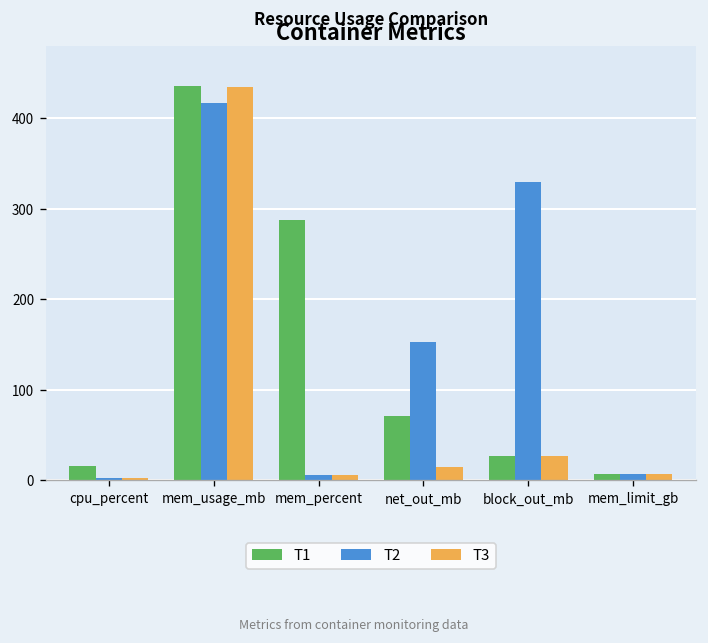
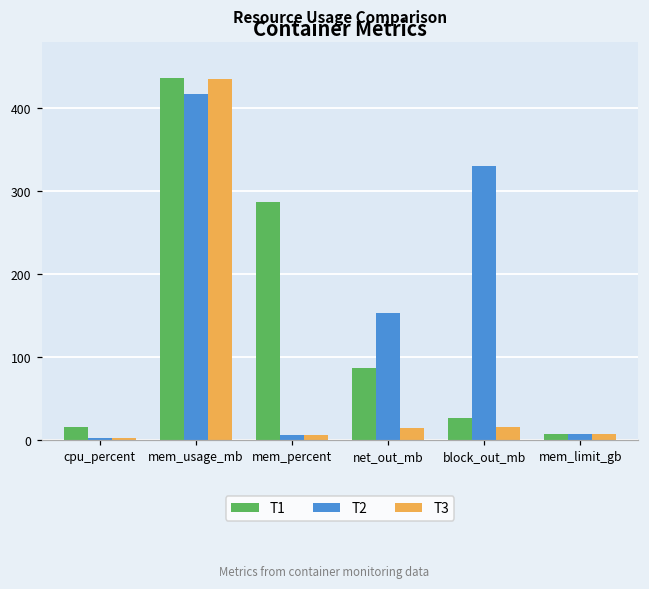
  {
    "T1": {
      "cpu_percent": 20,
      "mem_usage_mb": 440,
      "mem_percent": 290,
-     "net_out_mb": 70,
+     "net_out_mb": 90,
      "block_out_mb": 30,
      "mem_limit_gb": 10
    },
    "T2": {
      "mem_usage_mb": 420,
      "mem_percent": 10,
      "net_out_mb": 150,
      "block_out_mb": 330,
      "mem_limit_gb": 10
    },
    "T3": {
      "mem_usage_mb": 430,
      "mem_percent": 10,
      "net_out_mb": 10,
-     "block_out_mb": 30,
+     "block_out_mb": 20,
      "mem_limit_gb": 10
    }
  }
